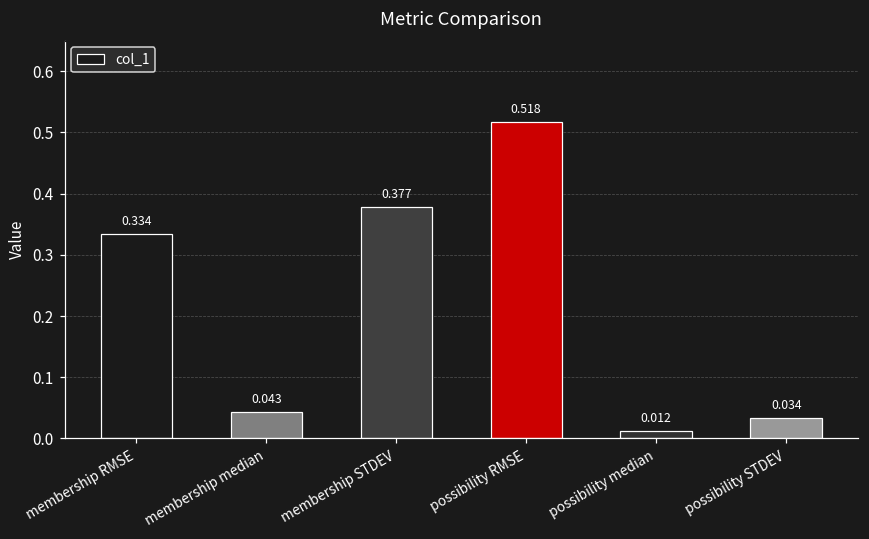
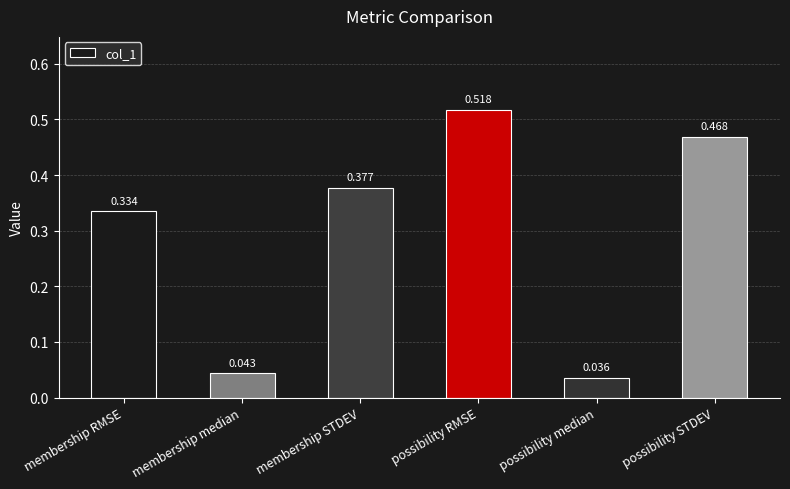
  {
    "membership RMSE": 0.334,
    "membership median": 0.043,
    "membership STDEV": 0.377,
    "possibility RMSE": 0.518,
-   "possibility median": 0.012,
-   "possibility STDEV": 0.034
+   "possibility median": 0.036,
+   "possibility STDEV": 0.468
  }
